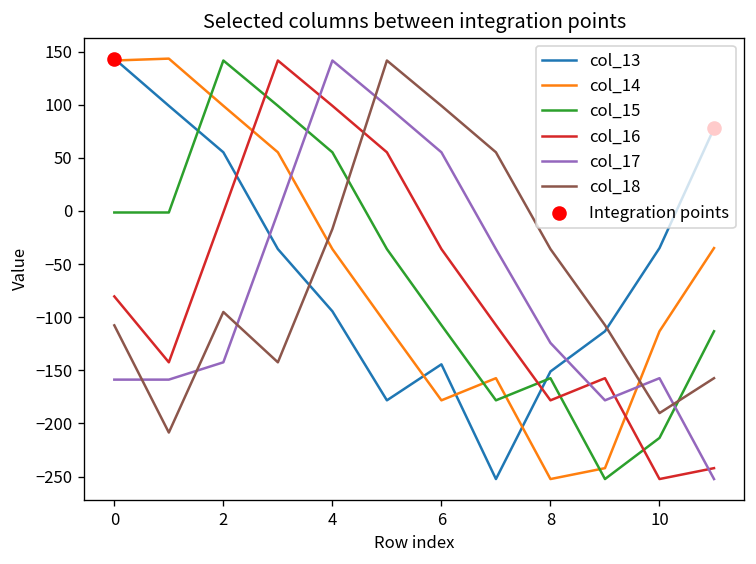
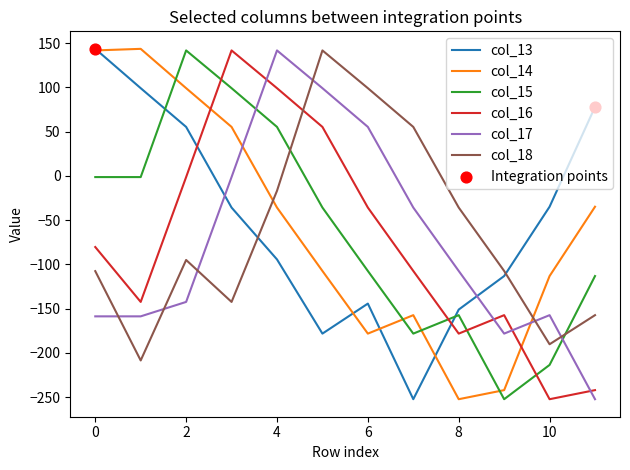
  {
    "col_13": {
      "2": 60,
      "4": -90,
      "6": -140,
      "8": -150,
      "10": -30
    },
    "col_14": {
      "2": 100,
      "4": -40,
      "6": -180,
      "8": -250,
      "10": -110
    },
    "col_15": {
      "0": 0,
      "2": 140,
      "4": 60,
      "6": -110,
      "8": -160,
      "10": -210
    },
    "col_16": {
      "0": -80,
      "2": 0,
      "4": 100,
      "6": -40,
      "8": -180,
      "10": -250
    },
    "col_17": {
      "0": -160,
      "2": -140,
      "4": 140,
      "6": 60,
-     "8": -120,
+     "8": -110,
      "10": -160
    },
    "col_18": {
      "0": -110,
      "2": -100,
      "4": -20,
      "6": 100,
      "8": -40,
      "10": -190
    }
  }
